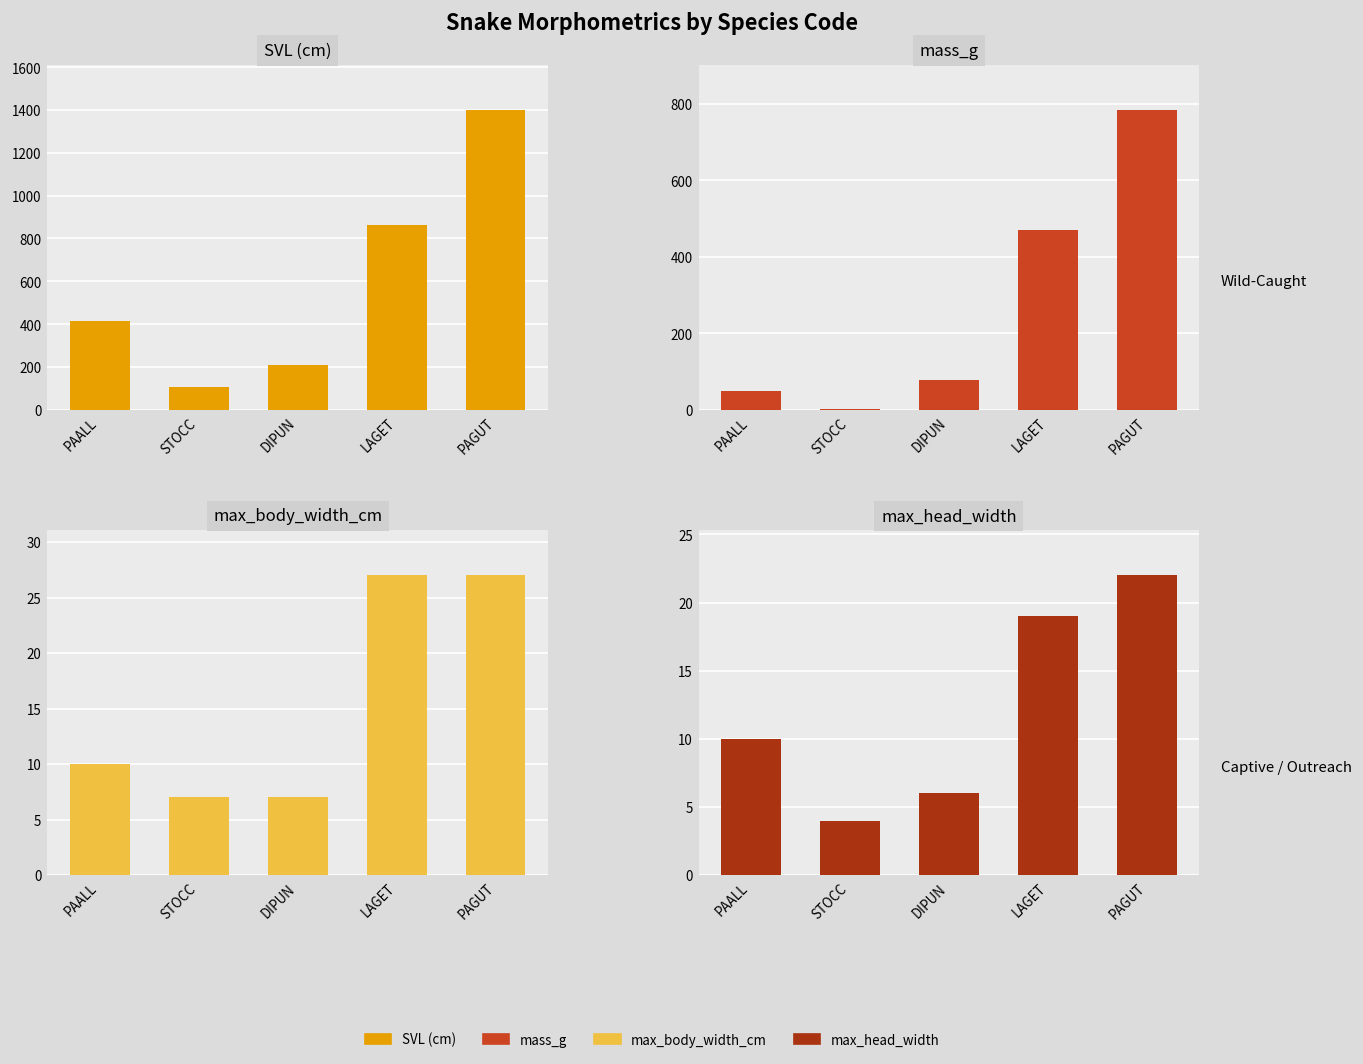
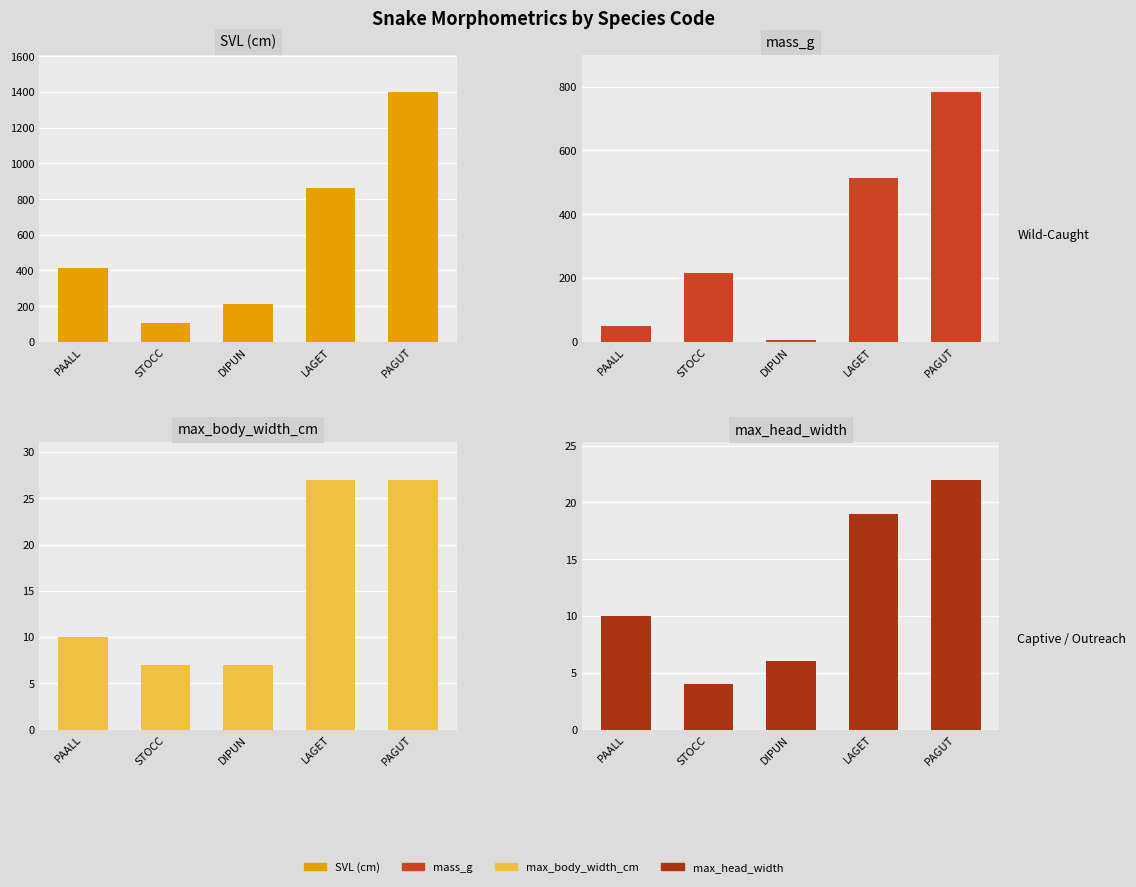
  {
    "SVL (cm)": {
      "PAALL": 420,
      "STOCC": 110,
      "DIPUN": 210,
      "LAGET": 860,
      "PAGUT": 1400
    },
    "mass_g": {
      "PAALL": 50,
-     "STOCC": 0,
-     "DIPUN": 80,
-     "LAGET": 470,
+     "STOCC": 220,
+     "DIPUN": 10,
+     "LAGET": 510,
      "PAGUT": 780
    },
    "max_body_width_cm": {
      "PAALL": 10,
      "STOCC": 7,
      "DIPUN": 7,
      "LAGET": 27,
      "PAGUT": 27
    },
    "max_head_width": {
      "PAALL": 10.0,
      "STOCC": 4.0,
      "DIPUN": 6.0,
      "LAGET": 19.0,
      "PAGUT": 22.0
    }
  }
